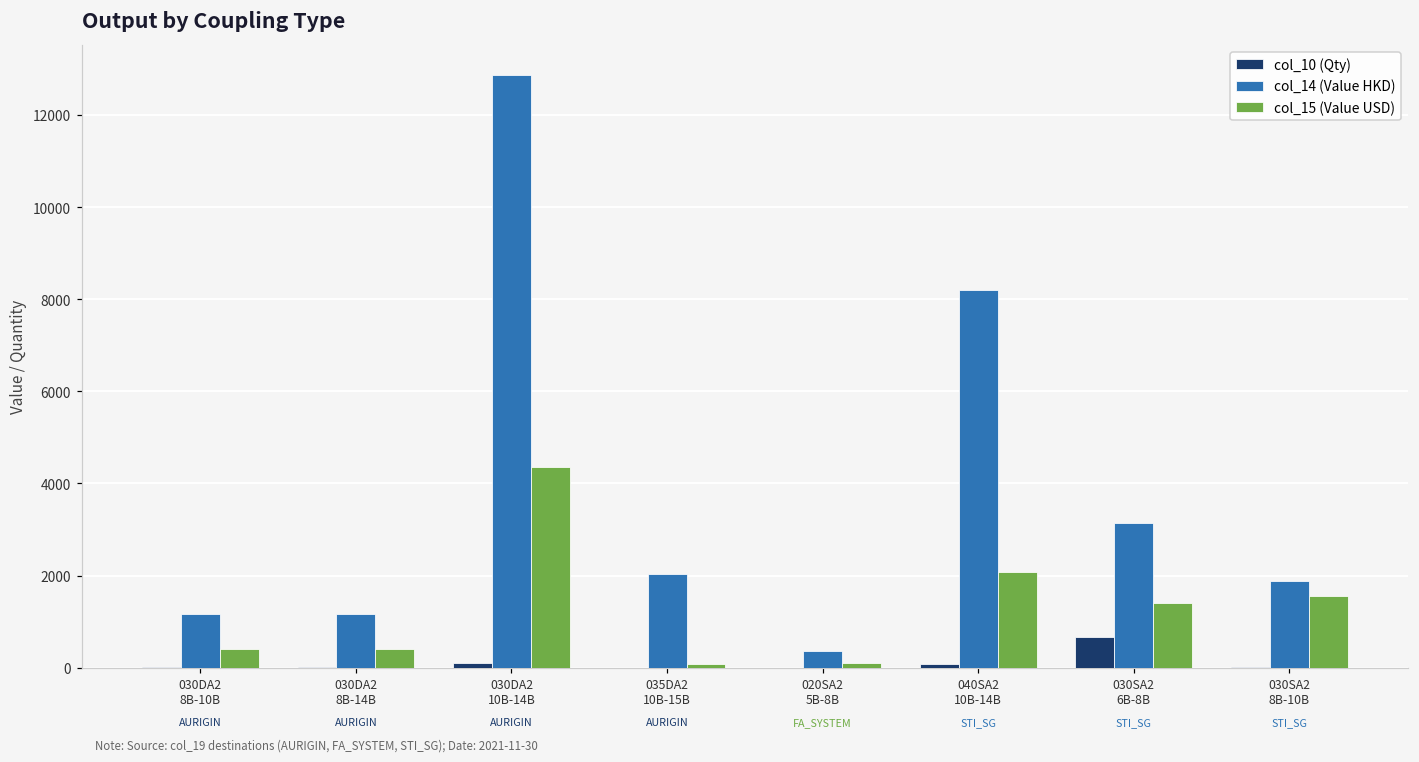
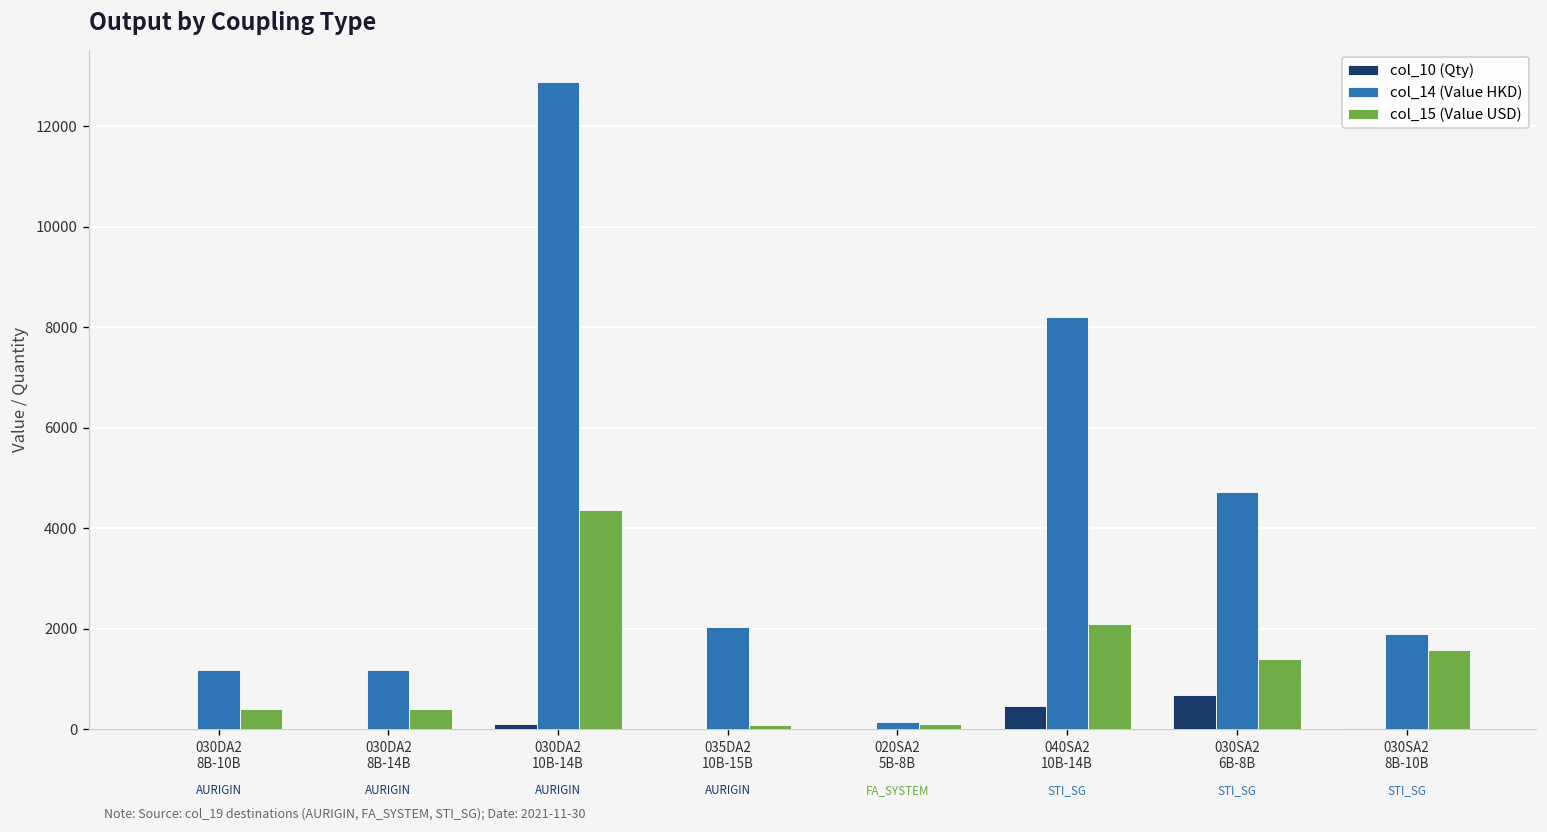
  {
    "col_10 (Qty)": {
      "030DA2 10B-14B": 100,
-     "040SA2 10B-14B": 100,
+     "040SA2 10B-14B": 500,
      "030SA2 6B-8B": 700
    },
    "col_14 (Value HKD)": {
      "030DA2 8B-10B": 1200,
      "030DA2 8B-14B": 1200,
      "030DA2 10B-14B": 12900,
      "035DA2 10B-15B": 2000,
-     "020SA2 5B-8B": 400,
+     "020SA2 5B-8B": 100,
      "040SA2 10B-14B": 8200,
-     "030SA2 6B-8B": 3100,
+     "030SA2 6B-8B": 4700,
      "030SA2 8B-10B": 1900
    },
    "col_15 (Value USD)": {
      "030DA2 8B-10B": 400,
      "030DA2 8B-14B": 400,
      "030DA2 10B-14B": 4400,
      "035DA2 10B-15B": 100,
      "020SA2 5B-8B": 100,
      "040SA2 10B-14B": 2100,
      "030SA2 6B-8B": 1400,
      "030SA2 8B-10B": 1600
    }
  }
